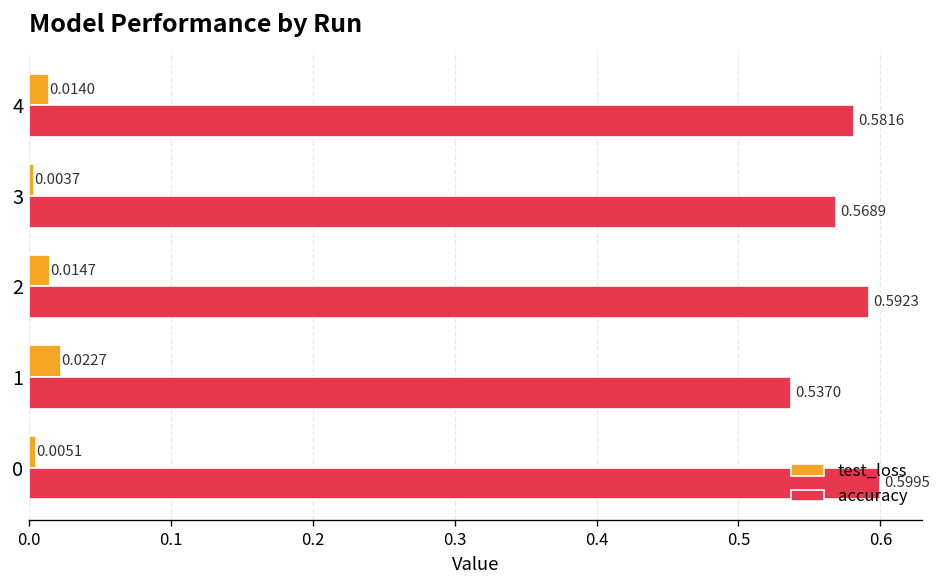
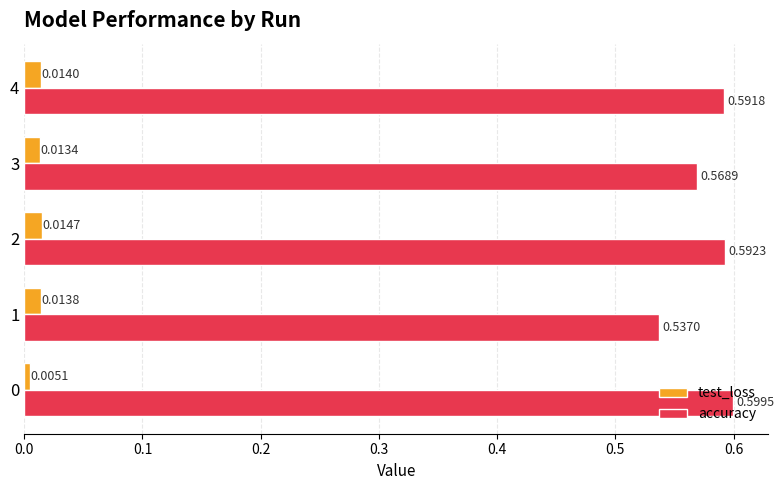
  {
    "test_loss": {
      "4": 0.0140,
-     "3": 0.0037,
+     "3": 0.0134,
      "2": 0.0147,
-     "1": 0.0227,
+     "1": 0.0138,
      "0": 0.0051
    },
    "accuracy": {
-     "4": 0.5816,
+     "4": 0.5918,
      "3": 0.5689,
      "2": 0.5923,
      "1": 0.5370,
      "0": 0.5995
    }
  }
